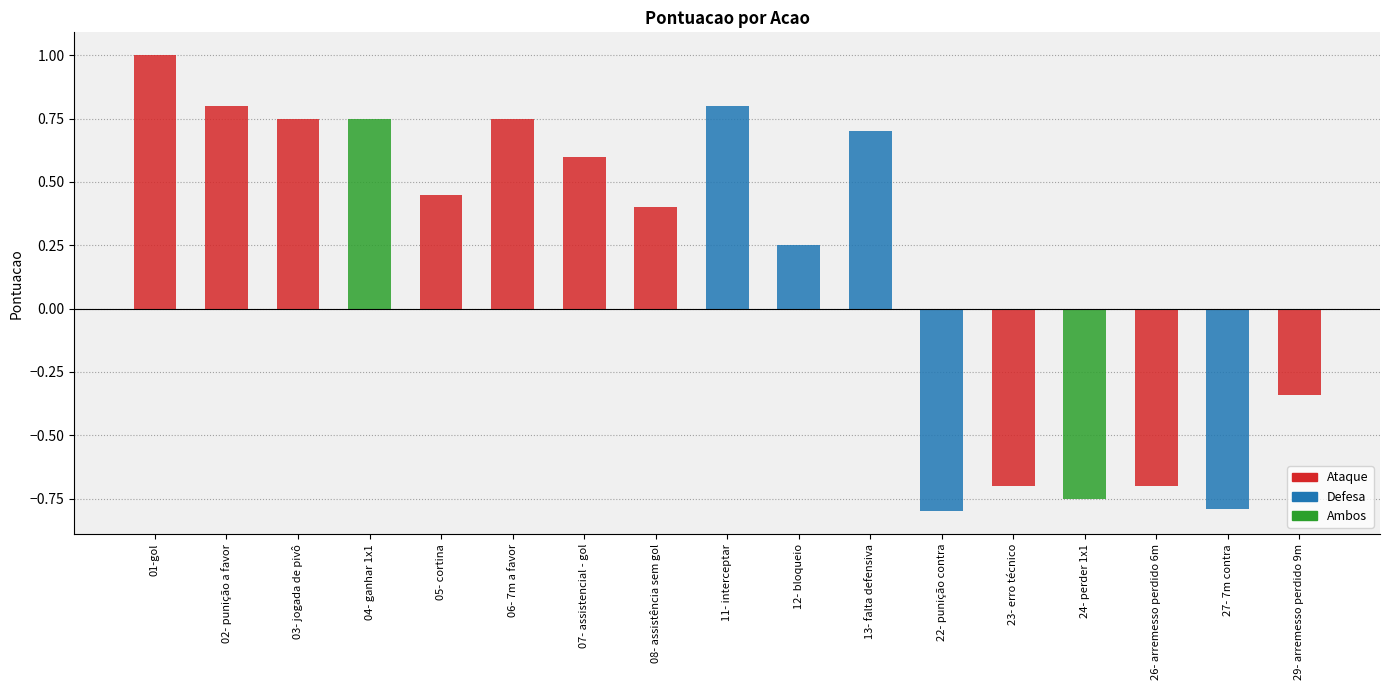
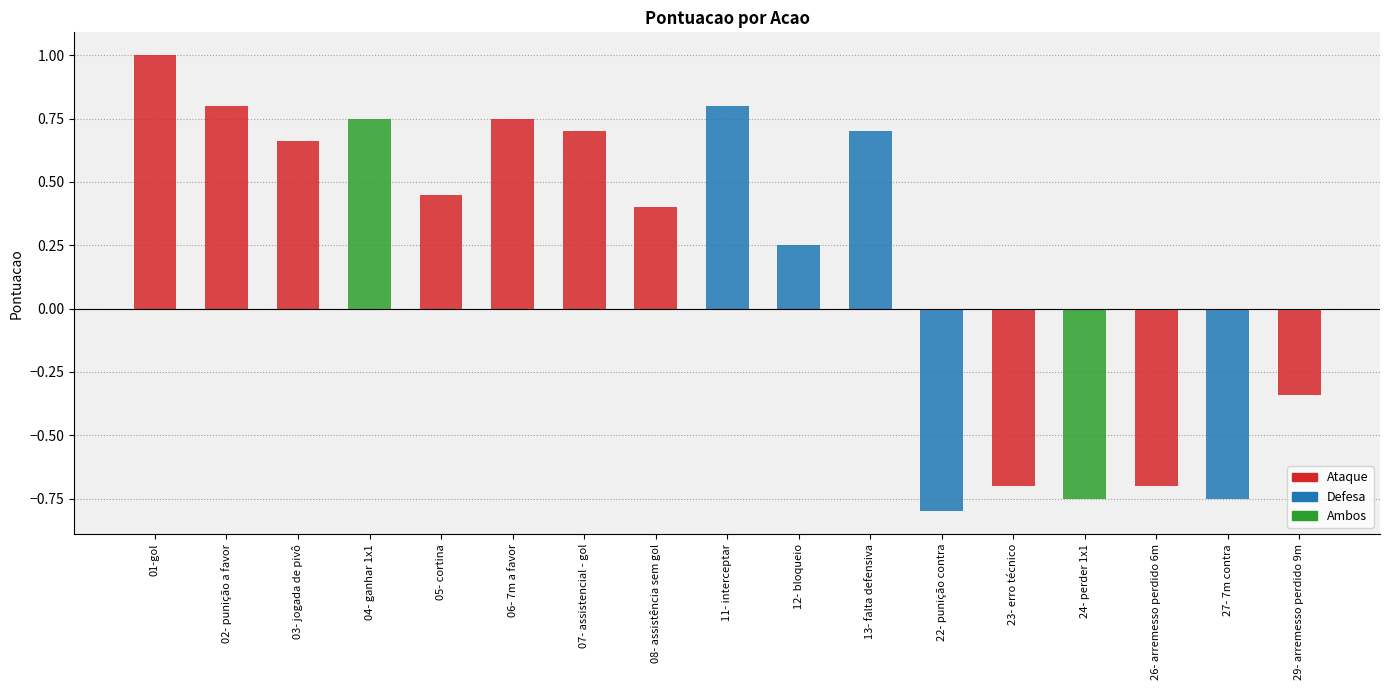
  {
    "Ataque": {
      "01-gol": 1.00,
      "02- punição a favor": 0.80,
-     "03- jogada de pivô": 0.75,
+     "03- jogada de pivô": 0.66,
      "04- ganhar 1x1": 0.00,
      "05- cortina": 0.45,
      "06- 7m a favor": 0.75,
-     "07- assistencial - gol": 0.6,
+     "07- assistencial - gol": 0.7,
      "08- assistência sem gol": 0.40,
      "11- interceptar": 0.00,
      "12- bloqueio": 0.00,
      "13- falta defensiva": 0.00,
      "22- punição contra": 0.00,
      "23- erro técnico": -0.70,
      "24- perder 1x1": 0.00,
      "26- arremesso perdido 6m": -0.70,
      "27- 7m contra": 0.00,
      "29- arremesso perdido 9m": -0.34
    },
    "Defesa": {
      "01-gol": 0.00,
      "02- punição a favor": 0.00,
      "03- jogada de pivô": 0.00,
      "04- ganhar 1x1": 0.00,
      "05- cortina": 0.00,
      "06- 7m a favor": 0.00,
      "07- assistencial - gol": 0.00,
      "08- assistência sem gol": 0.00,
      "11- interceptar": 0.80,
      "12- bloqueio": 0.25,
      "13- falta defensiva": 0.70,
      "22- punição contra": -0.80,
      "23- erro técnico": 0.00,
      "24- perder 1x1": 0.00,
      "26- arremesso perdido 6m": 0.00,
-     "27- 7m contra": -0.79,
+     "27- 7m contra": -0.75,
      "29- arremesso perdido 9m": 0.00
    },
    "Ambos": {
      "01-gol": 0.00,
      "02- punição a favor": 0.00,
      "03- jogada de pivô": 0.00,
      "04- ganhar 1x1": 0.75,
      "05- cortina": 0.00,
      "06- 7m a favor": 0.00,
      "07- assistencial - gol": 0.00,
      "08- assistência sem gol": 0.00,
      "11- interceptar": 0.00,
      "12- bloqueio": 0.00,
      "13- falta defensiva": 0.00,
      "22- punição contra": 0.00,
      "23- erro técnico": 0.00,
      "24- perder 1x1": -0.75,
      "26- arremesso perdido 6m": 0.00,
      "27- 7m contra": 0.00,
      "29- arremesso perdido 9m": 0.00
    }
  }
